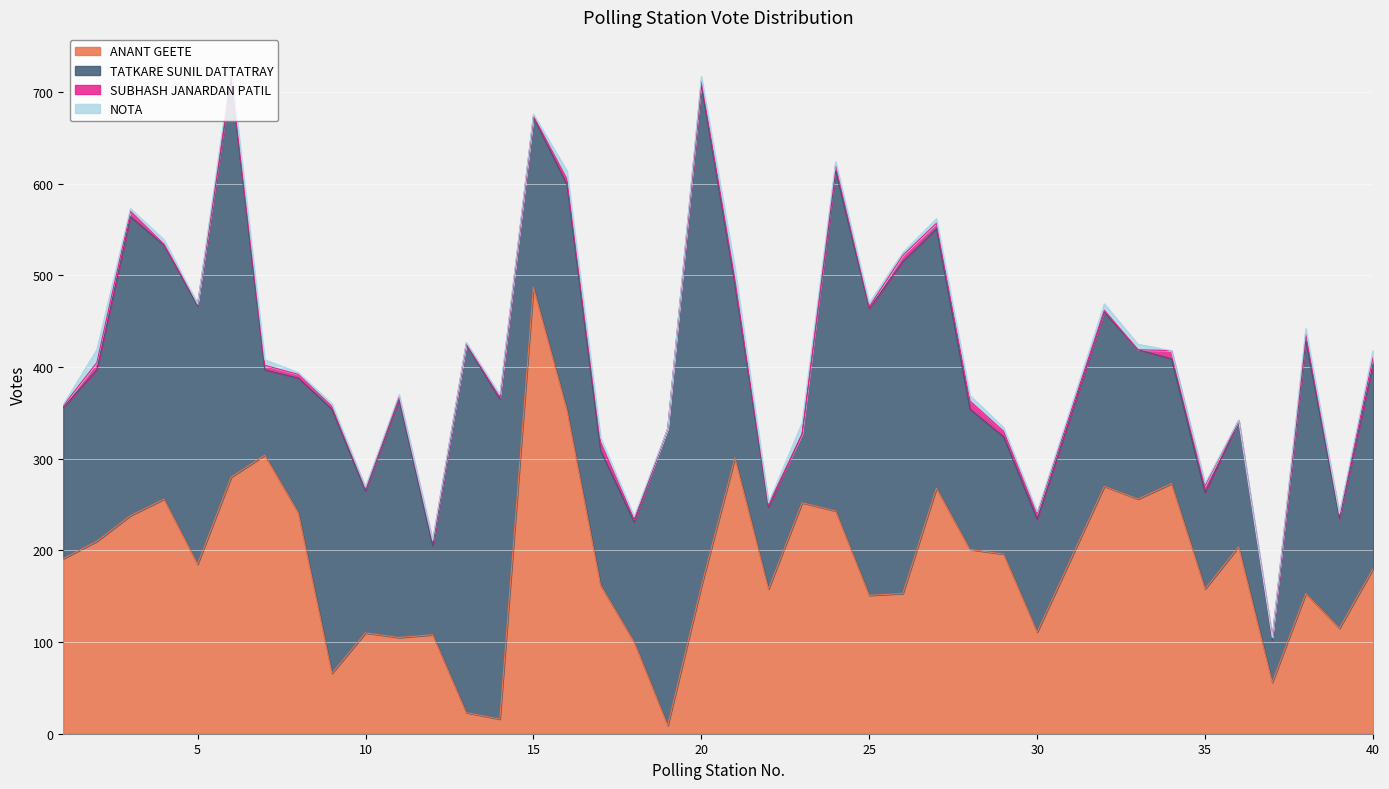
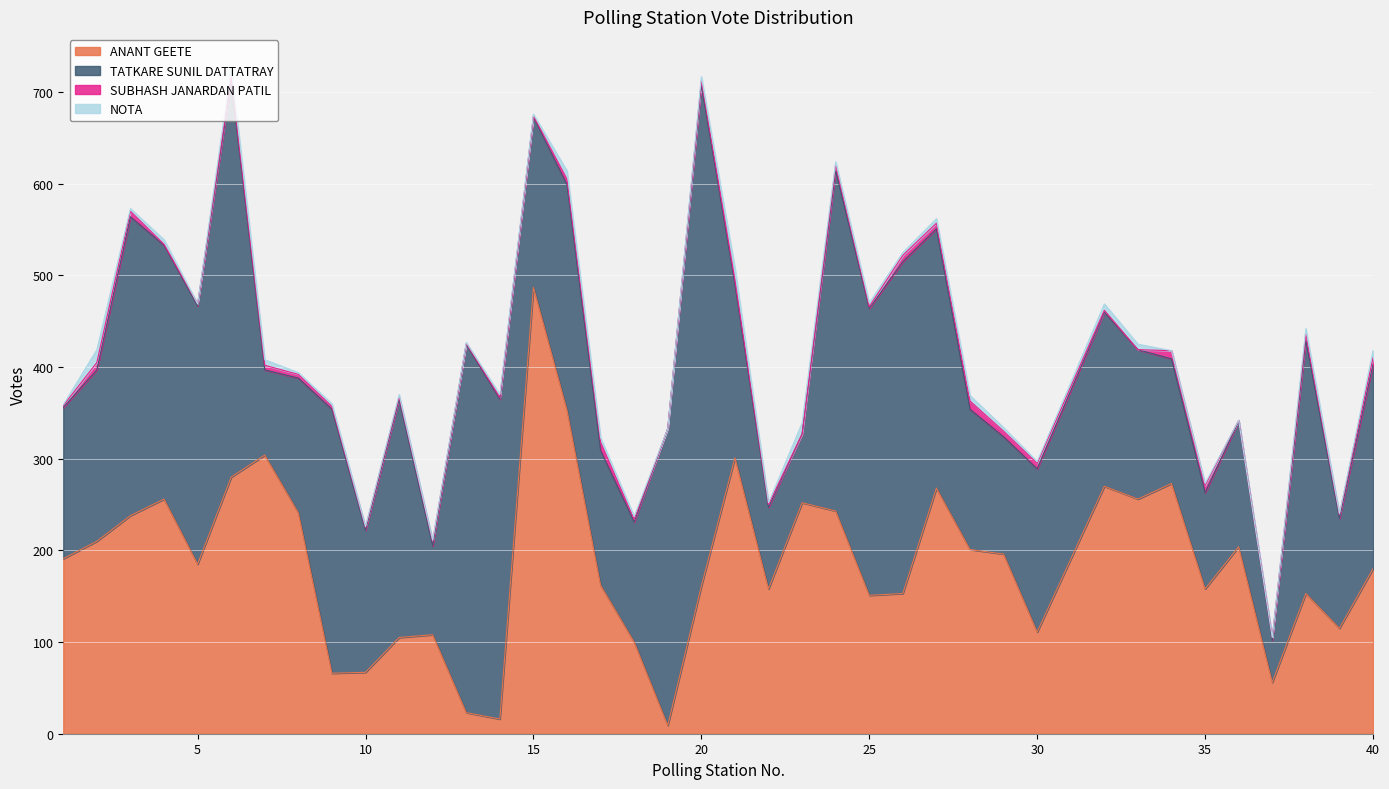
  {
    "ANANT GEETE": {
      "5": 190,
-     "10": 110,
+     "10": 70,
      "15": 490,
      "20": 160,
      "25": 150,
      "30": 110,
      "35": 160,
      "40": 180
    },
    "TATKARE SUNIL DATTATRAY": {
      "10": 160,
      "20": 550,
-     "30": 120,
+     "30": 180,
      "35": 110,
      "40": 220
    },
    "SUBHASH JANARDAN PATIL": {
      "20": 10,
      "40": 10
    },
    "NOTA": {
      "20": 0,
      "25": 0,
      "40": 10
    }
  }
